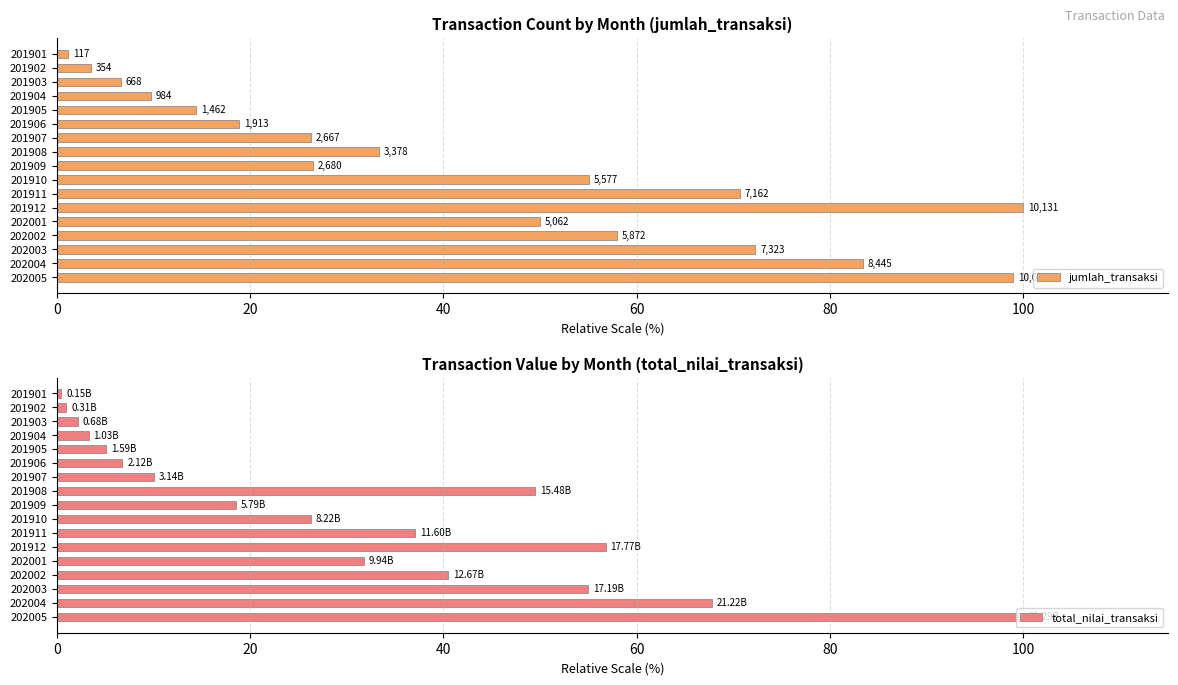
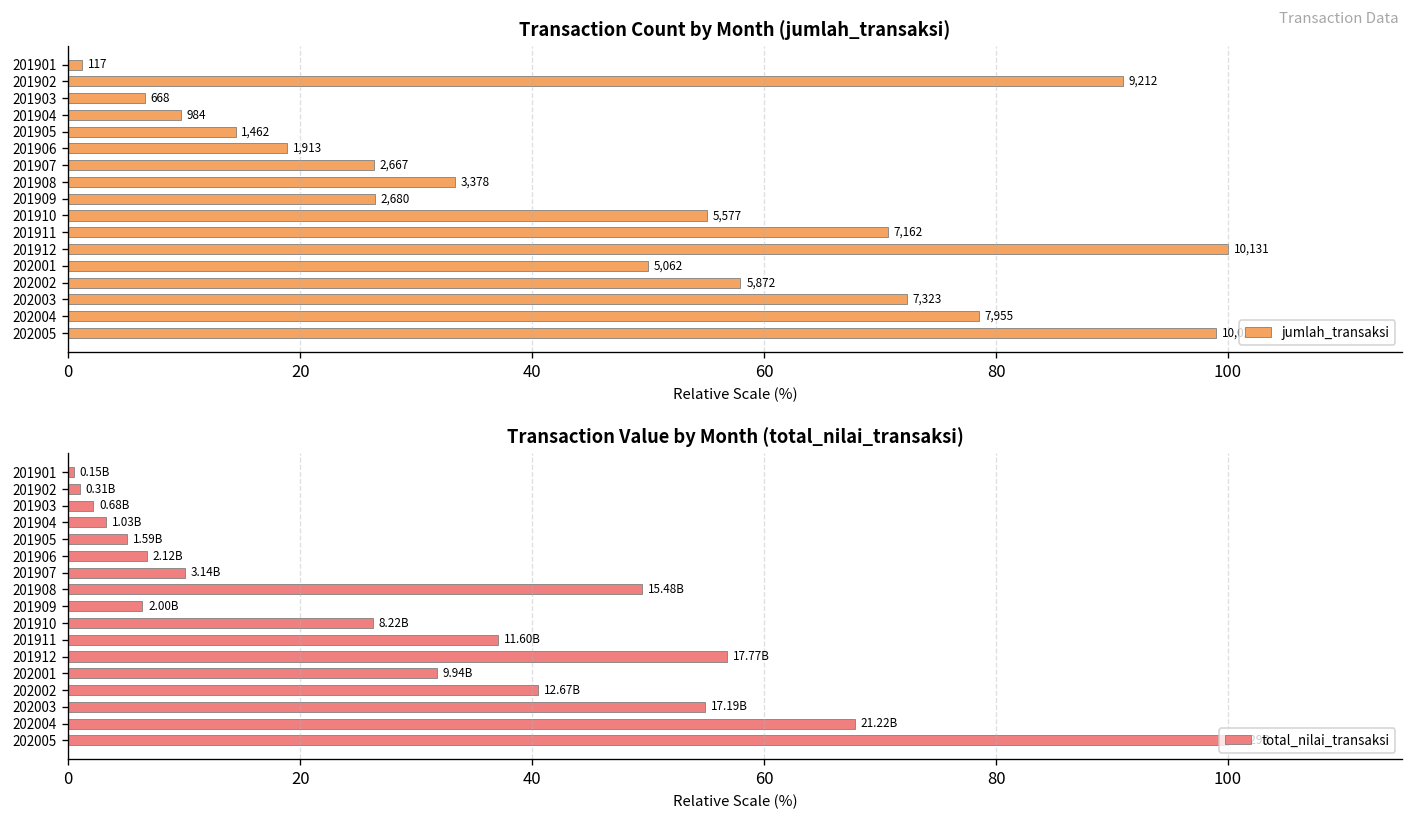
  {
    "Transaction Count by Month (jumlah_transaksi)": {
-     "201902": "354",
-     "202004": "8,445"
+     "201902": "9,212",
+     "202004": "7,955"
    },
    "Transaction Value by Month (total_nilai_transaksi)": {
-     "201909": "5.79B"
+     "201909": "2.00B"
    }
  }
